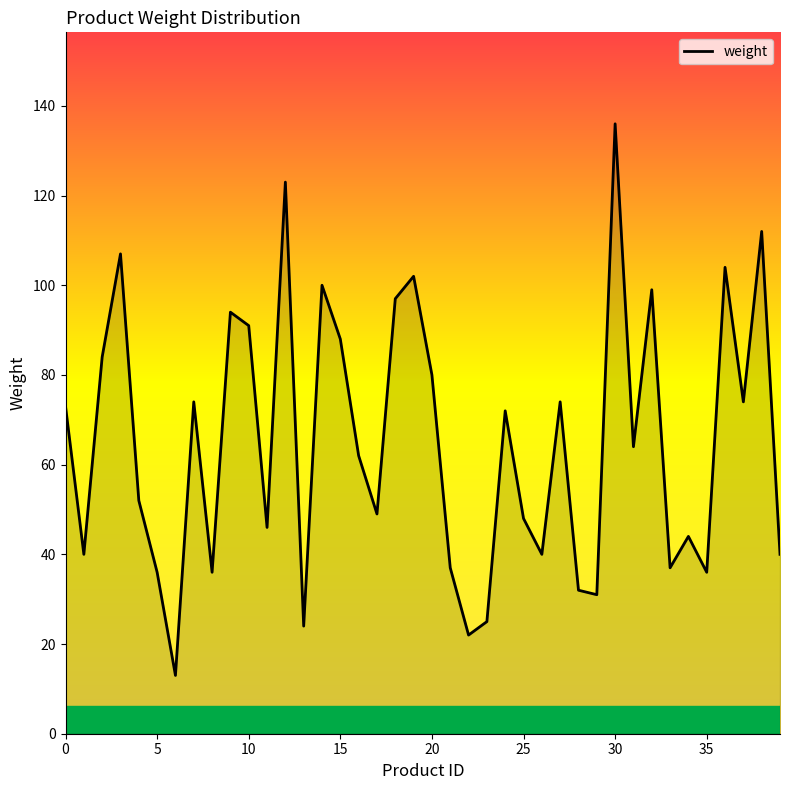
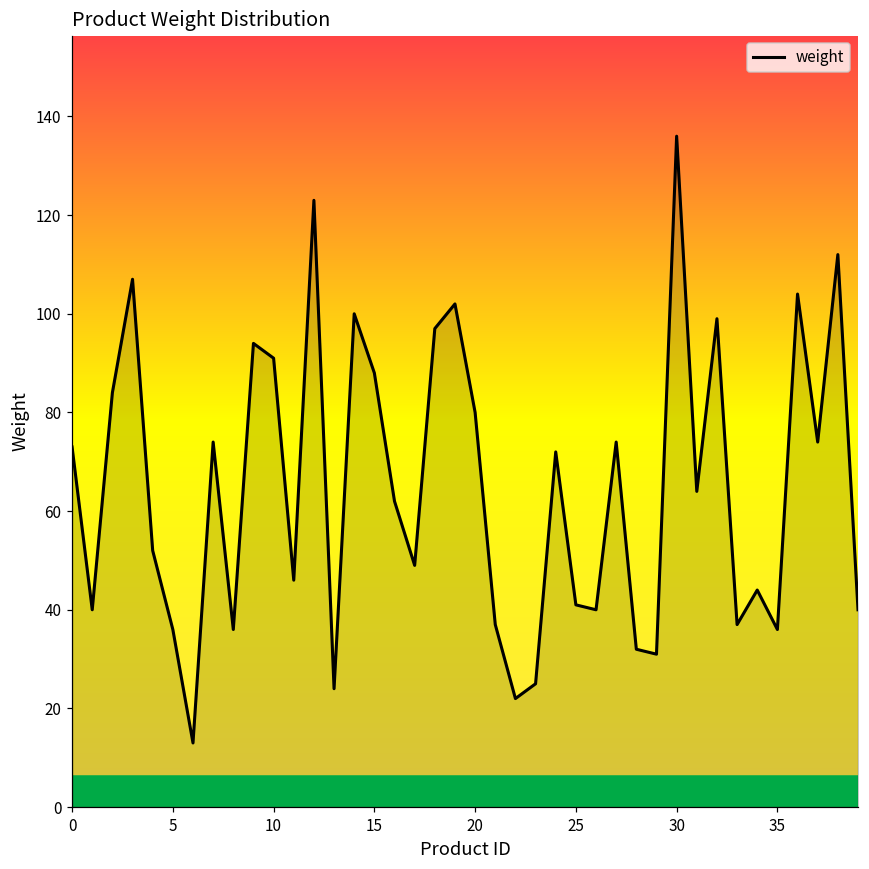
  {
    "0": 73,
    "5": 36,
    "10": 91,
    "15": 88,
    "20": 80,
-   "25": 48,
+   "25": 41,
    "30": 136,
    "35": 36
  }
